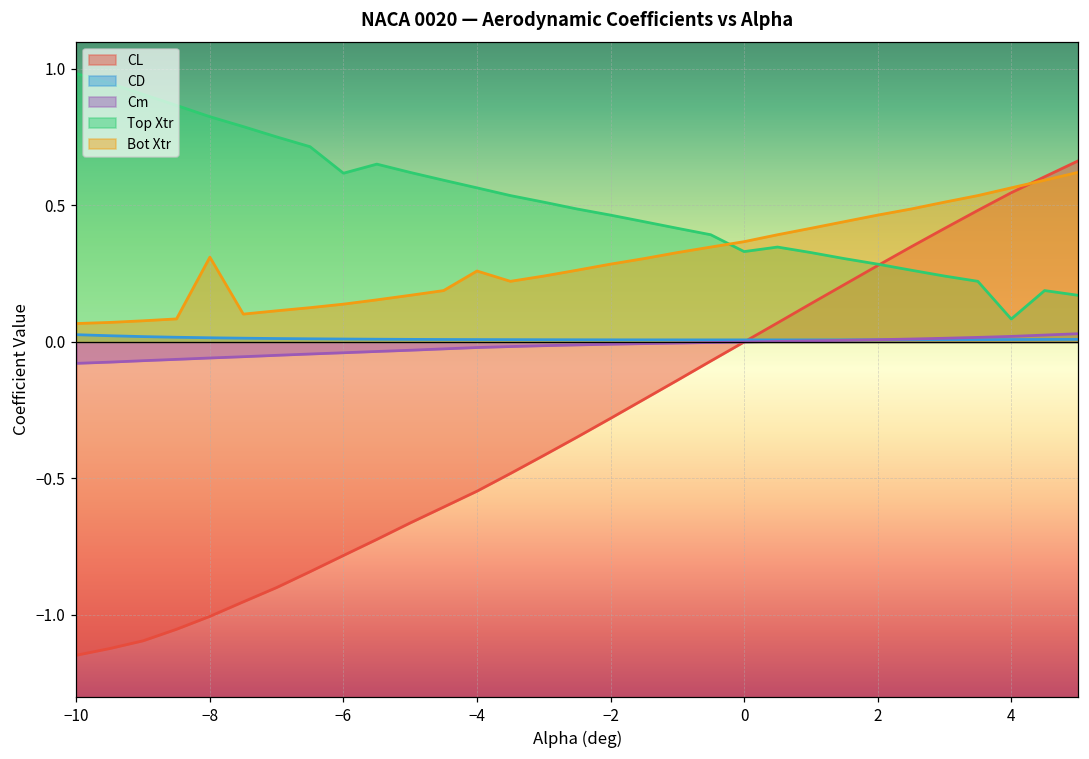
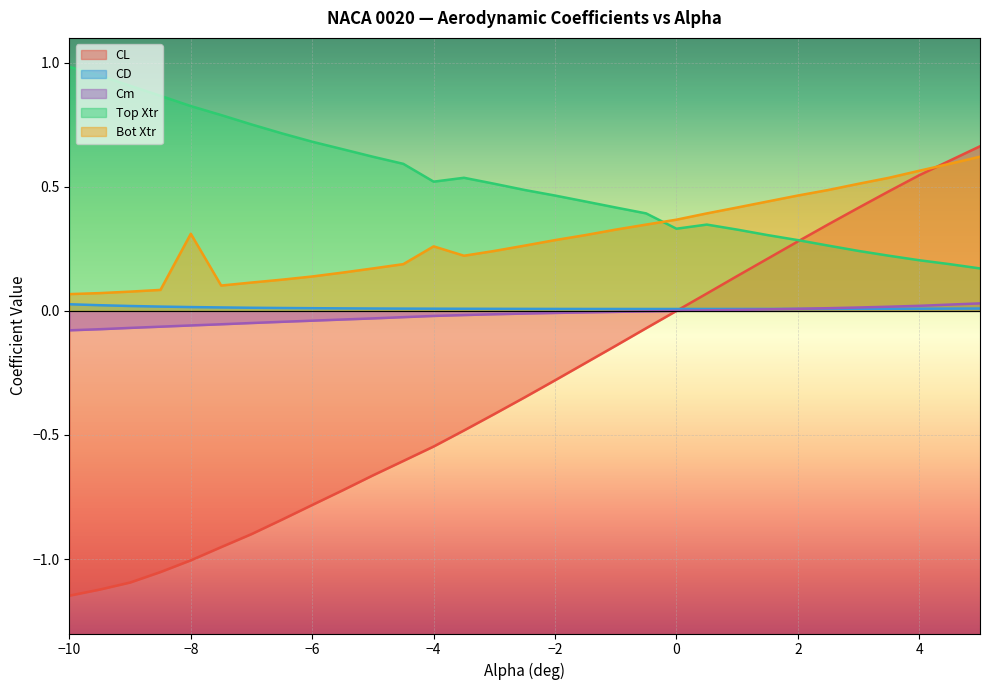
  {
    "CD": {
      "−10": 0.03,
      "−8": 0.02,
      "−6": 0.01,
      "4": 0.01
    },
    "Top Xtr": {
      "−10": 0.98,
      "−8": 0.83,
-     "−6": 0.62,
-     "−4": 0.56,
+     "−6": 0.68,
+     "−4": 0.52,
      "−2": 0.46,
      "0": 0.33,
-     "4": 0.08
+     "4": 0.20
    },
    "Bot Xtr": {
      "−10": 0.07,
      "−8": 0.31,
      "−6": 0.14,
      "−4": 0.26,
      "−2": 0.29,
      "0": 0.37,
      "2": 0.46,
      "4": 0.56
    }
  }
